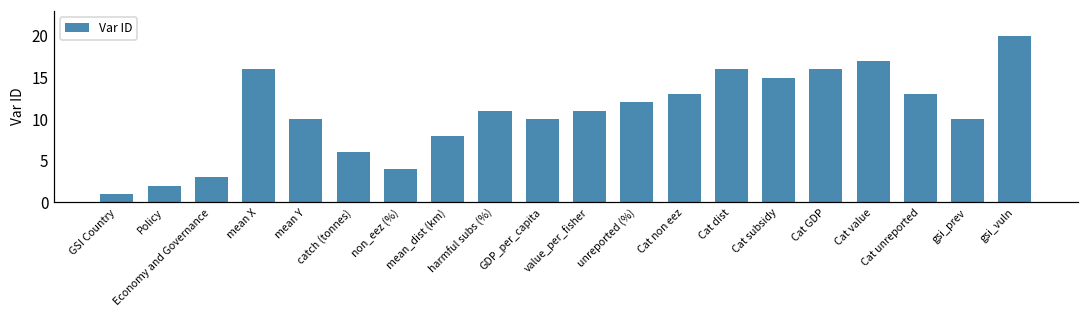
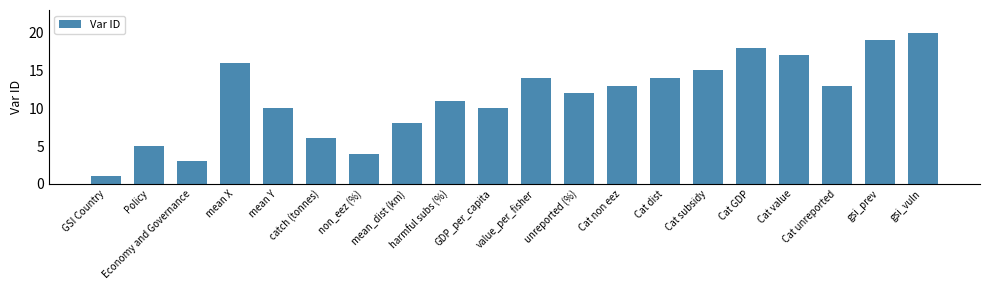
  {
    "GSI Country": 1,
-   "Policy": 2,
+   "Policy": 5,
    "Economy and Governance": 3,
    "mean X": 16,
    "mean Y": 10,
    "catch (tonnes)": 6,
    "non_eez (%)": 4,
    "mean_dist (km)": 8,
    "harmful subs (%)": 11,
    "GDP_per_capita": 10,
-   "value_per_fisher": 11,
+   "value_per_fisher": 14,
    "unreported (%)": 12,
    "Cat non eez": 13,
-   "Cat dist": 16,
+   "Cat dist": 14,
    "Cat subsidy": 15,
-   "Cat GDP": 16,
+   "Cat GDP": 18,
    "Cat value": 17,
    "Cat unreported": 13,
-   "gsi_prev": 10,
+   "gsi_prev": 19,
    "gsi_vuln": 20
  }
